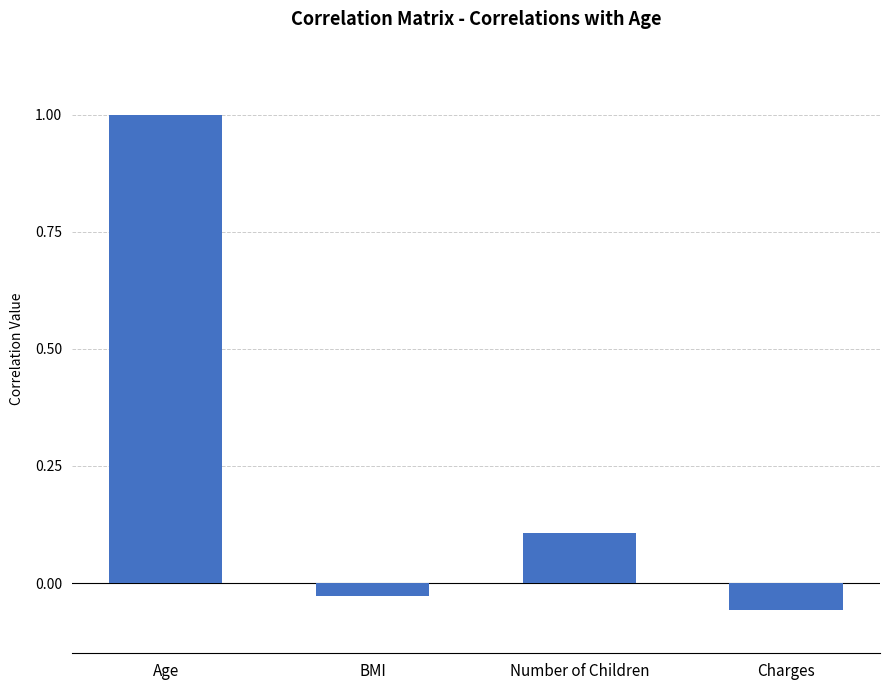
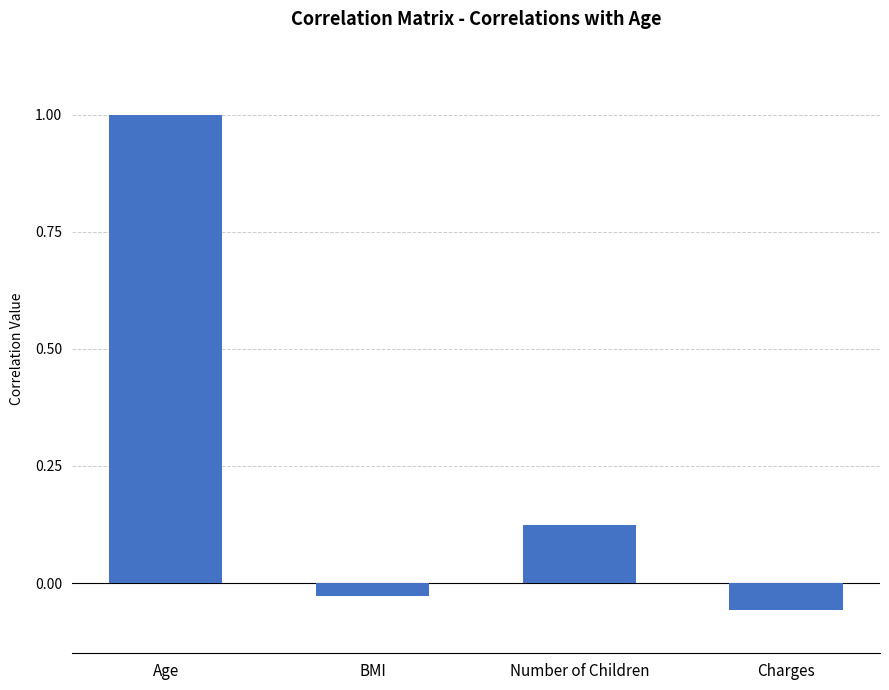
  {
    "Age": 1.00,
    "BMI": -0.03,
-   "Number of Children": 0.11,
+   "Number of Children": 0.12,
    "Charges": -0.06
  }
